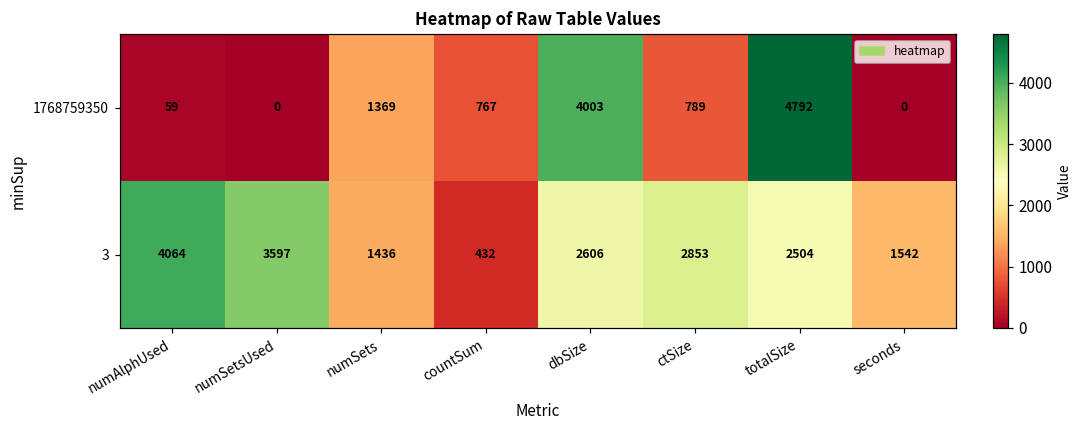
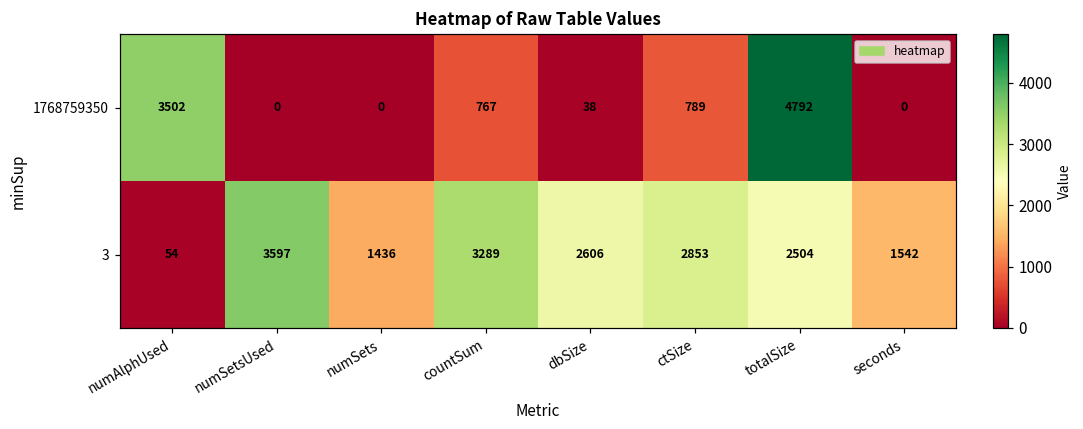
  {
    "1768759350": {
-     "numAlphUsed": 59,
+     "numAlphUsed": 3502,
      "numSetsUsed": 0,
-     "numSets": 1369,
+     "numSets": 0,
      "countSum": 767,
-     "dbSize": 4003,
+     "dbSize": 38,
      "ctSize": 789,
      "totalSize": 4792,
      "seconds": 0
    },
    "3": {
-     "numAlphUsed": 4064,
+     "numAlphUsed": 54,
      "numSetsUsed": 3597,
      "numSets": 1436,
-     "countSum": 432,
+     "countSum": 3289,
      "dbSize": 2606,
      "ctSize": 2853,
      "totalSize": 2504,
      "seconds": 1542
    }
  }
